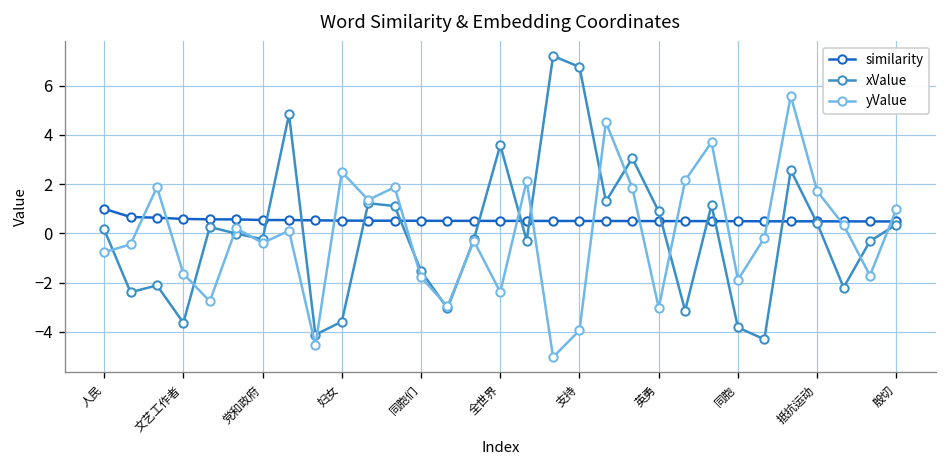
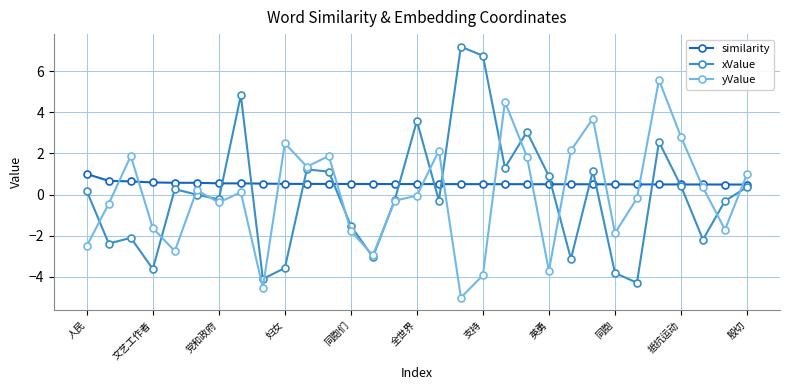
  {
    "yValue": {
-     "人民": -0.8,
+     "人民": -2.5,
      "文艺工作者": -1.6,
      "党和政府": -0.4,
      "妇女": 2.5,
      "同胞们": -1.8,
-     "全世界": -2.4,
+     "全世界": -0.1,
      "支持": -3.9,
-     "英勇": -3.0,
+     "英勇": -3.7,
      "同胞": -1.9,
-     "抵抗运动": 1.7,
+     "抵抗运动": 2.8,
      "殷切": 1.0
    }
  }
